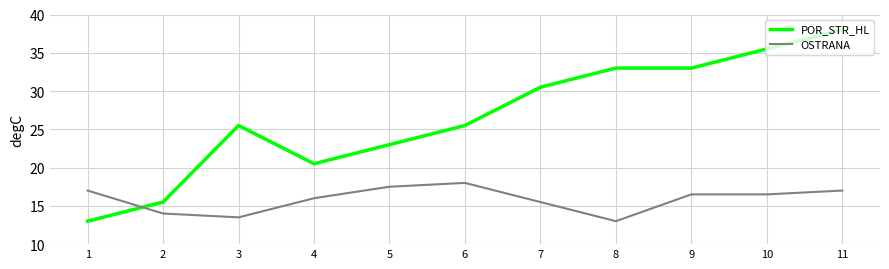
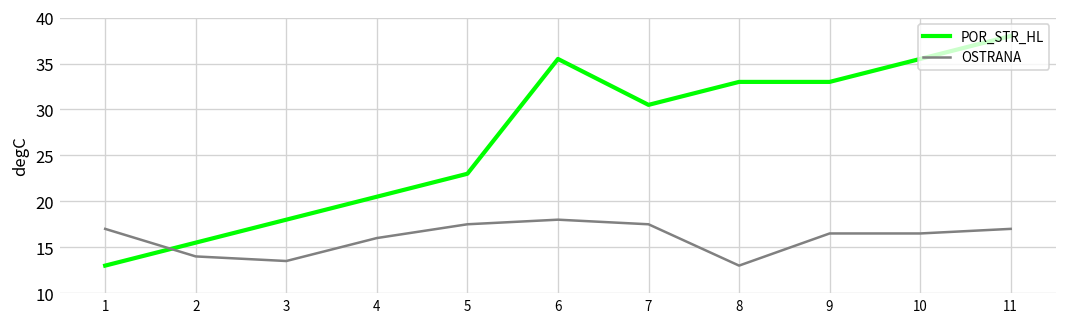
  {
    "POR_STR_HL": {
      "1": 13,
      "2": 15,
-     "3": 25,
+     "3": 18,
      "4": 20,
      "5": 23,
-     "6": 25,
+     "6": 35,
      "7": 30,
      "8": 33,
      "9": 33
    },
    "OSTRANA": {
      "1": 17,
      "2": 14,
      "3": 13,
      "4": 16,
      "5": 17,
      "6": 18,
-     "7": 15,
+     "7": 17,
      "8": 13,
      "9": 16,
      "10": 16,
      "11": 17
    }
  }
